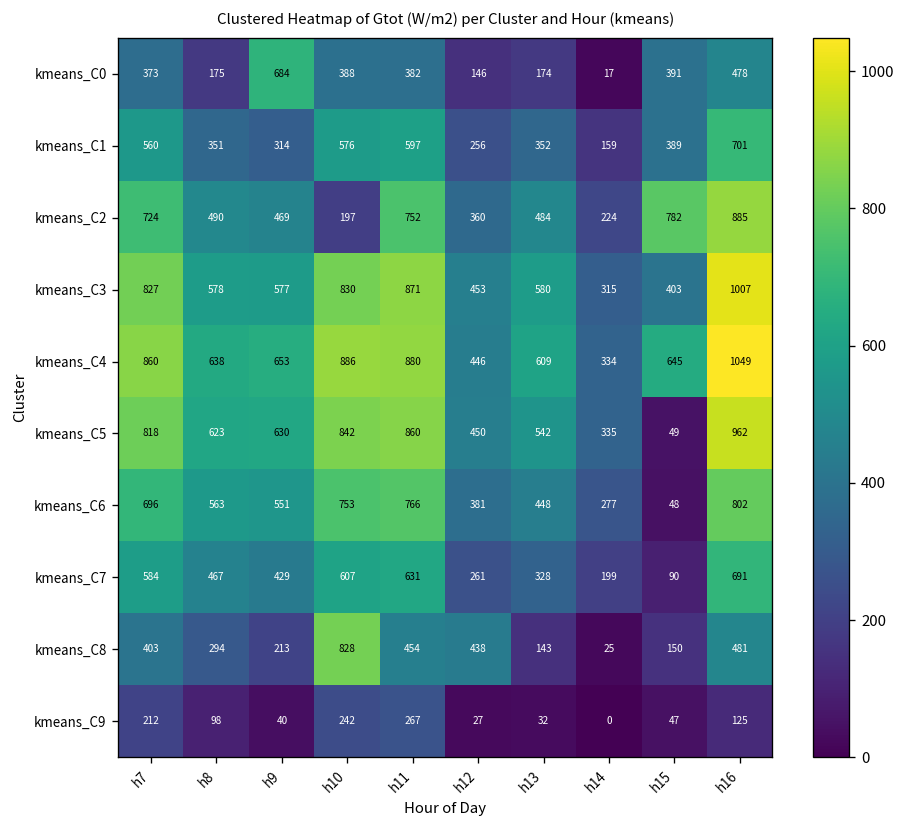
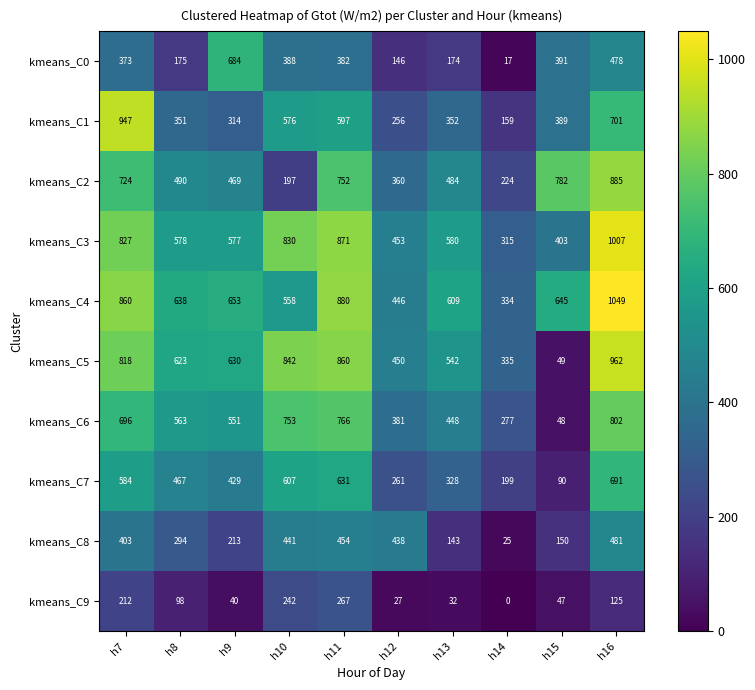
  {
    "kmeans_C0": {
      "h7": 373,
      "h8": 175,
      "h9": 684,
      "h10": 388,
      "h11": 382,
      "h12": 146,
      "h13": 174,
      "h14": 17,
      "h15": 391,
      "h16": 478
    },
    "kmeans_C1": {
-     "h7": 560,
+     "h7": 947,
      "h8": 351,
      "h9": 314,
      "h10": 576,
      "h11": 597,
      "h12": 256,
      "h13": 352,
      "h14": 159,
      "h15": 389,
      "h16": 701
    },
    "kmeans_C2": {
      "h7": 724,
      "h8": 490,
      "h9": 469,
      "h10": 197,
      "h11": 752,
      "h12": 360,
      "h13": 484,
      "h14": 224,
      "h15": 782,
      "h16": 885
    },
    "kmeans_C3": {
      "h7": 827,
      "h8": 578,
      "h9": 577,
      "h10": 830,
      "h11": 871,
      "h12": 453,
      "h13": 580,
      "h14": 315,
      "h15": 403,
      "h16": 1007
    },
    "kmeans_C4": {
      "h7": 860,
      "h8": 638,
      "h9": 653,
-     "h10": 886,
+     "h10": 558,
      "h11": 880,
      "h12": 446,
      "h13": 609,
      "h14": 334,
      "h15": 645,
      "h16": 1049
    },
    "kmeans_C5": {
      "h7": 818,
      "h8": 623,
      "h9": 630,
      "h10": 842,
      "h11": 860,
      "h12": 450,
      "h13": 542,
      "h14": 335,
      "h15": 49,
      "h16": 962
    },
    "kmeans_C6": {
      "h7": 696,
      "h8": 563,
      "h9": 551,
      "h10": 753,
      "h11": 766,
      "h12": 381,
      "h13": 448,
      "h14": 277,
      "h15": 48,
      "h16": 802
    },
    "kmeans_C7": {
      "h7": 584,
      "h8": 467,
      "h9": 429,
      "h10": 607,
      "h11": 631,
      "h12": 261,
      "h13": 328,
      "h14": 199,
      "h15": 90,
      "h16": 691
    },
    "kmeans_C8": {
      "h7": 403,
      "h8": 294,
      "h9": 213,
-     "h10": 828,
+     "h10": 441,
      "h11": 454,
      "h12": 438,
      "h13": 143,
      "h14": 25,
      "h15": 150,
      "h16": 481
    },
    "kmeans_C9": {
      "h7": 212,
      "h8": 98,
      "h9": 40,
      "h10": 242,
      "h11": 267,
      "h12": 27,
      "h13": 32,
      "h14": 0,
      "h15": 47,
      "h16": 125
    }
  }
